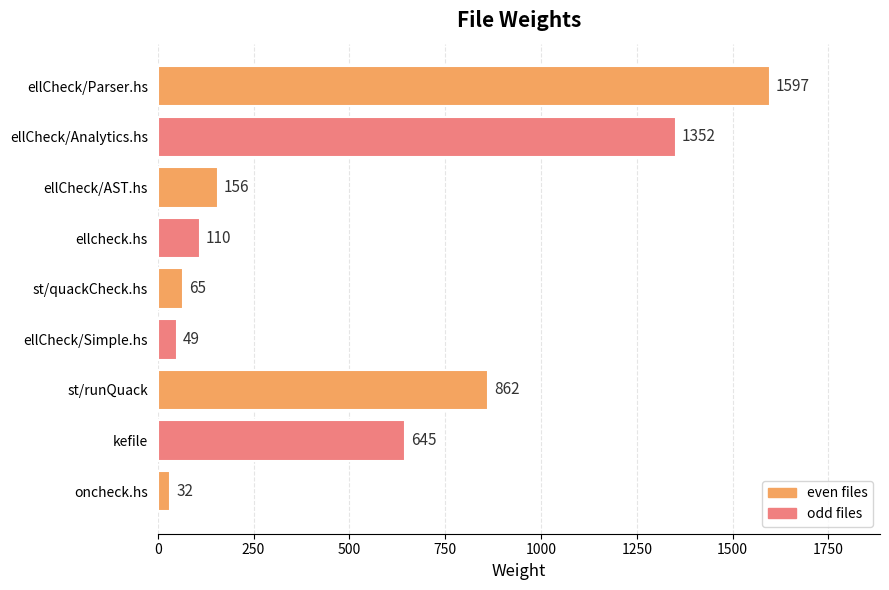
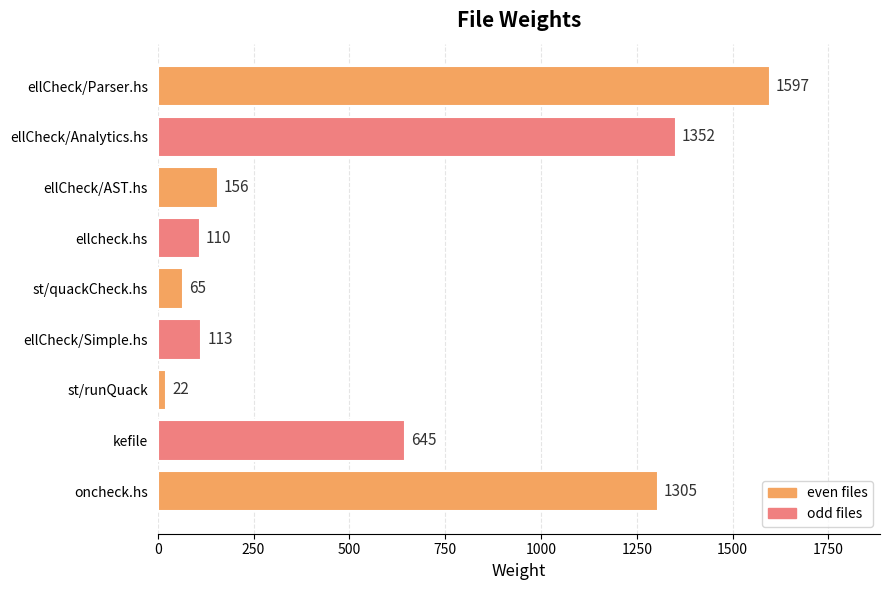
  {
    "ellCheck/Parser.hs": 1597,
    "ellCheck/Analytics.hs": 1352,
    "ellCheck/AST.hs": 156,
    "ellcheck.hs": 110,
    "st/quackCheck.hs": 65,
-   "ellCheck/Simple.hs": 49,
-   "st/runQuack": 862,
+   "ellCheck/Simple.hs": 113,
+   "st/runQuack": 22,
    "kefile": 645,
-   "oncheck.hs": 32
+   "oncheck.hs": 1305
  }
